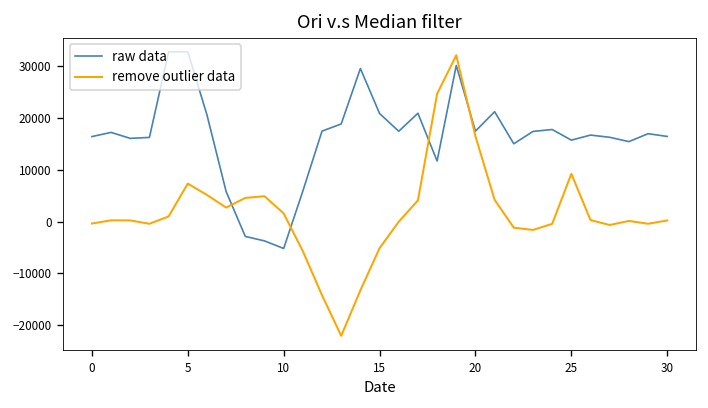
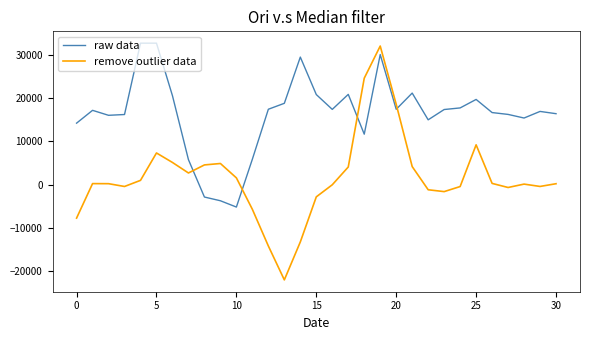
  {
    "raw data": {
-     "0": 16000,
+     "0": 14000,
      "10": -5000,
      "15": 21000,
      "20": 17000,
-     "25": 16000,
+     "25": 20000,
      "30": 16000
    },
    "remove outlier data": {
-     "0": 0,
+     "0": -8000,
      "5": 7000,
      "10": 2000,
-     "15": -5000,
-     "20": 16000,
+     "15": -3000,
+     "20": 19000,
      "25": 9000,
      "30": 0
    }
  }
